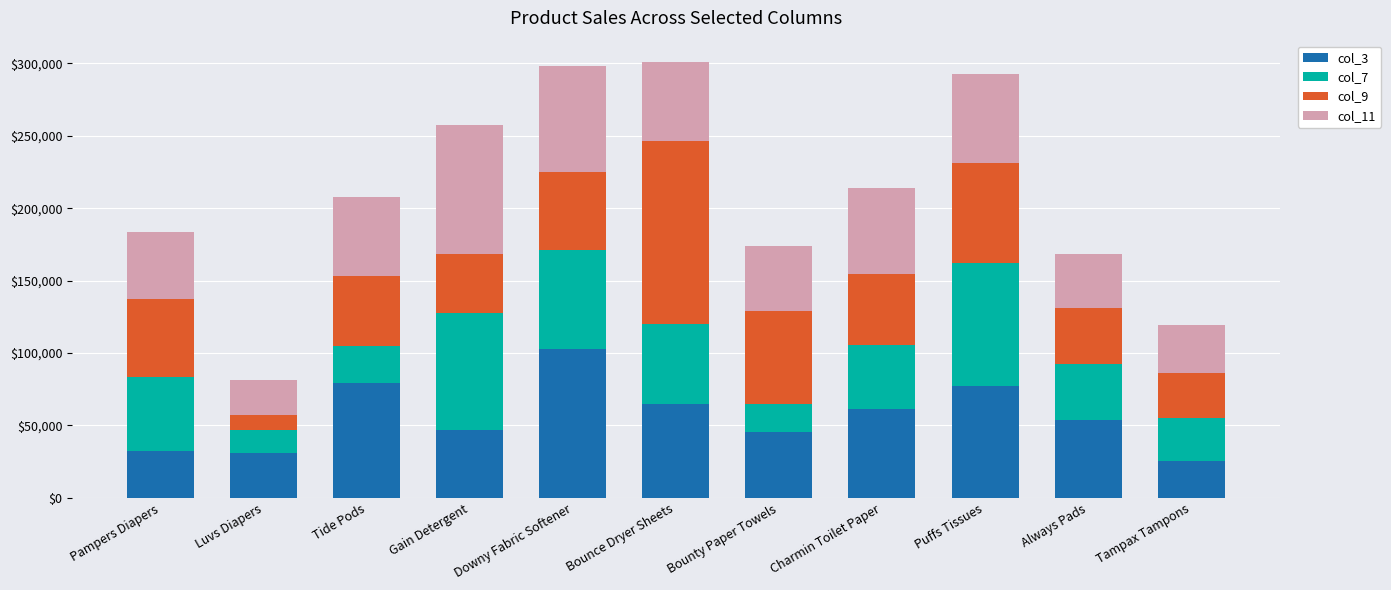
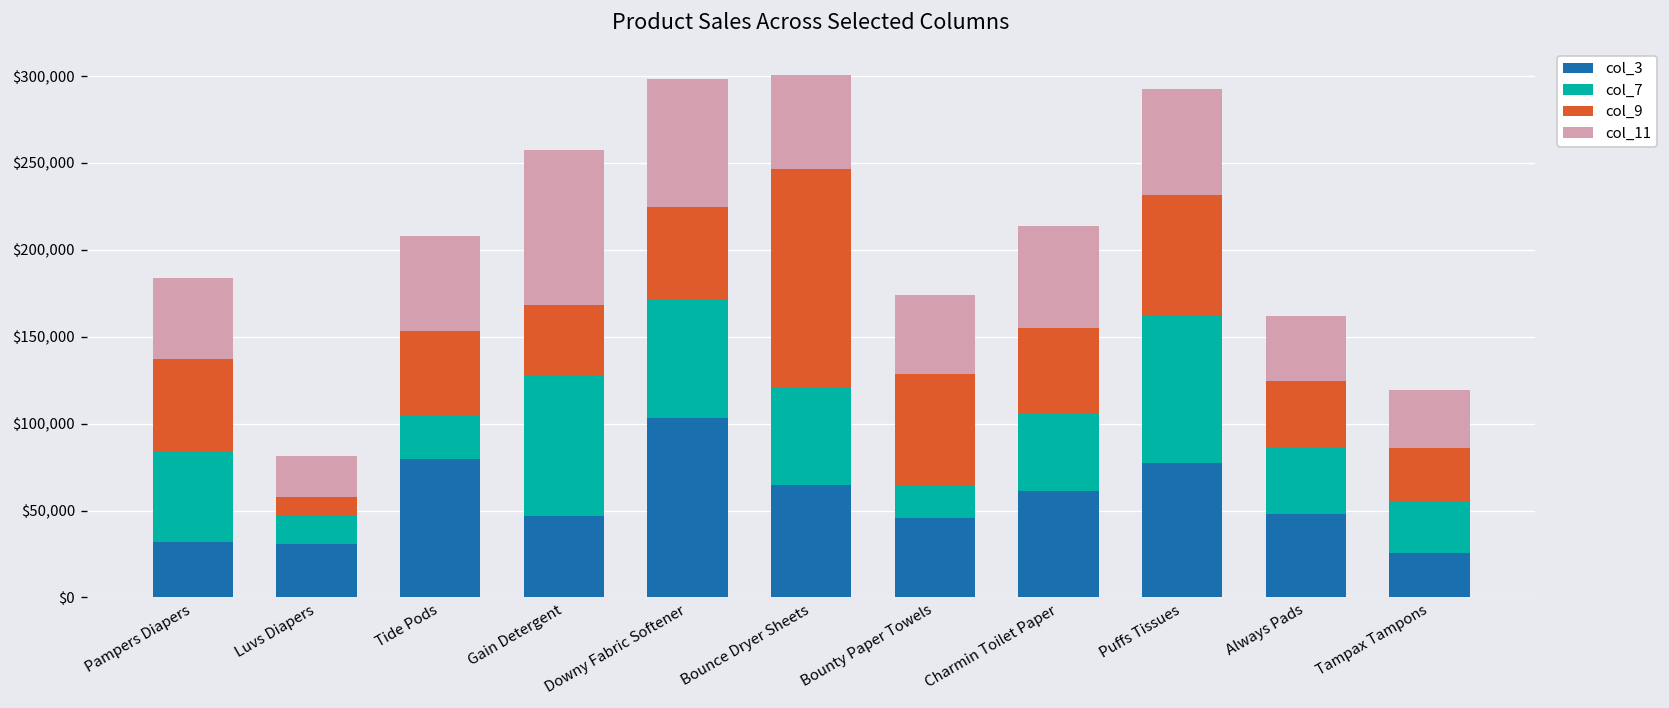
  {
    "col_3": {
      "Pampers Diapers": "$32,000",
      "Luvs Diapers": "$31,000",
      "Tide Pods": "$79,000",
      "Gain Detergent": "$47,000",
      "Downy Fabric Softener": "$103,000",
      "Bounce Dryer Sheets": "$65,000",
      "Bounty Paper Towels": "$46,000",
      "Charmin Toilet Paper": "$61,000",
      "Puffs Tissues": "$77,000",
-     "Always Pads": "$54,000",
+     "Always Pads": "$48,000",
      "Tampax Tampons": "$26,000"
    },
    "col_7": {
      "Pampers Diapers": "$52,000",
      "Luvs Diapers": "$16,000",
      "Tide Pods": "$26,000",
      "Gain Detergent": "$81,000",
      "Downy Fabric Softener": "$68,000",
      "Bounce Dryer Sheets": "$56,000",
      "Bounty Paper Towels": "$19,000",
      "Charmin Toilet Paper": "$44,000",
      "Puffs Tissues": "$85,000",
      "Always Pads": "$39,000",
      "Tampax Tampons": "$29,000"
    },
    "col_9": {
      "Pampers Diapers": "$54,000",
      "Luvs Diapers": "$10,000",
      "Tide Pods": "$48,000",
      "Gain Detergent": "$40,000",
      "Downy Fabric Softener": "$54,000",
      "Bounce Dryer Sheets": "$126,000",
      "Bounty Paper Towels": "$64,000",
      "Charmin Toilet Paper": "$49,000",
      "Puffs Tissues": "$69,000",
      "Always Pads": "$38,000",
      "Tampax Tampons": "$31,000"
    },
    "col_11": {
      "Pampers Diapers": "$46,000",
      "Luvs Diapers": "$24,000",
      "Tide Pods": "$54,000",
      "Gain Detergent": "$90,000",
      "Downy Fabric Softener": "$73,000",
      "Bounce Dryer Sheets": "$54,000",
      "Bounty Paper Towels": "$45,000",
      "Charmin Toilet Paper": "$59,000",
      "Puffs Tissues": "$61,000",
      "Always Pads": "$37,000",
      "Tampax Tampons": "$33,000"
    }
  }
